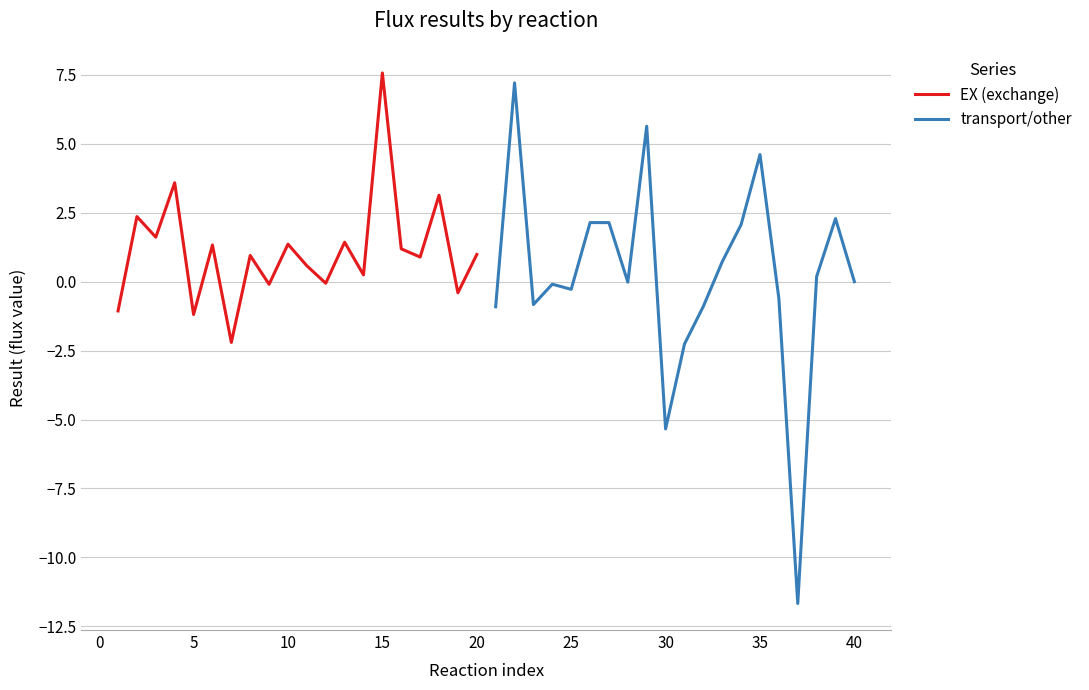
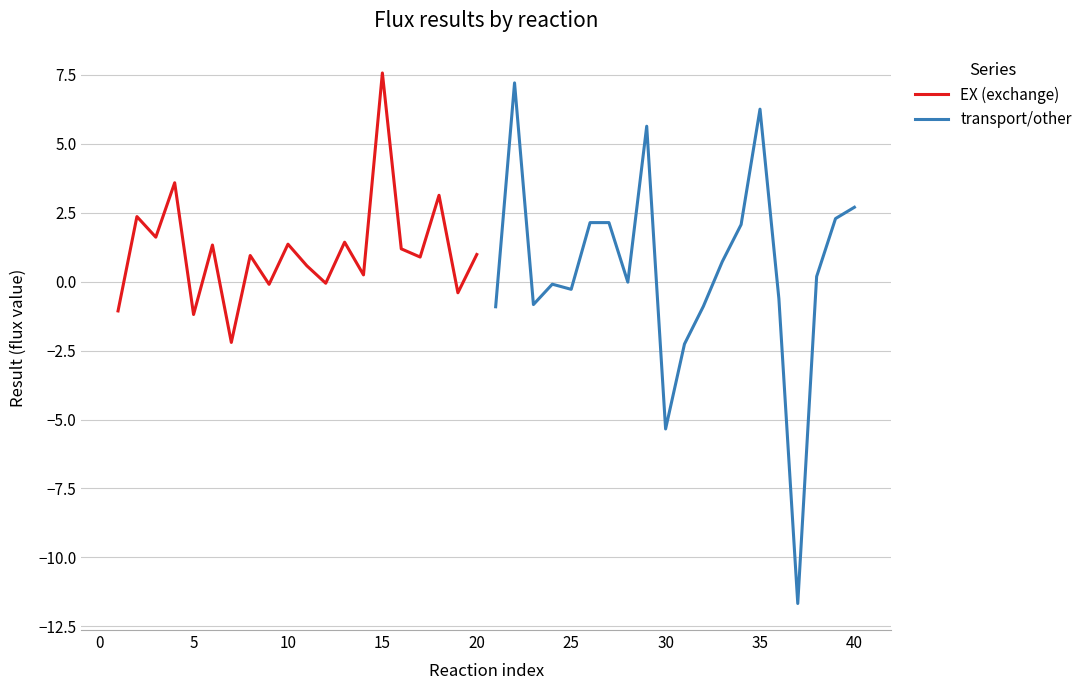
  {
    "EX (exchange)": {
      "5": -1.2,
      "10": 1.4,
      "15": 7.6,
      "20": 1.0
    },
    "transport/other": {
      "25": -0.3,
      "30": -5.3,
-     "35": 4.6,
-     "40": 0.0
+     "35": 6.3,
+     "40": 2.7
    }
  }
